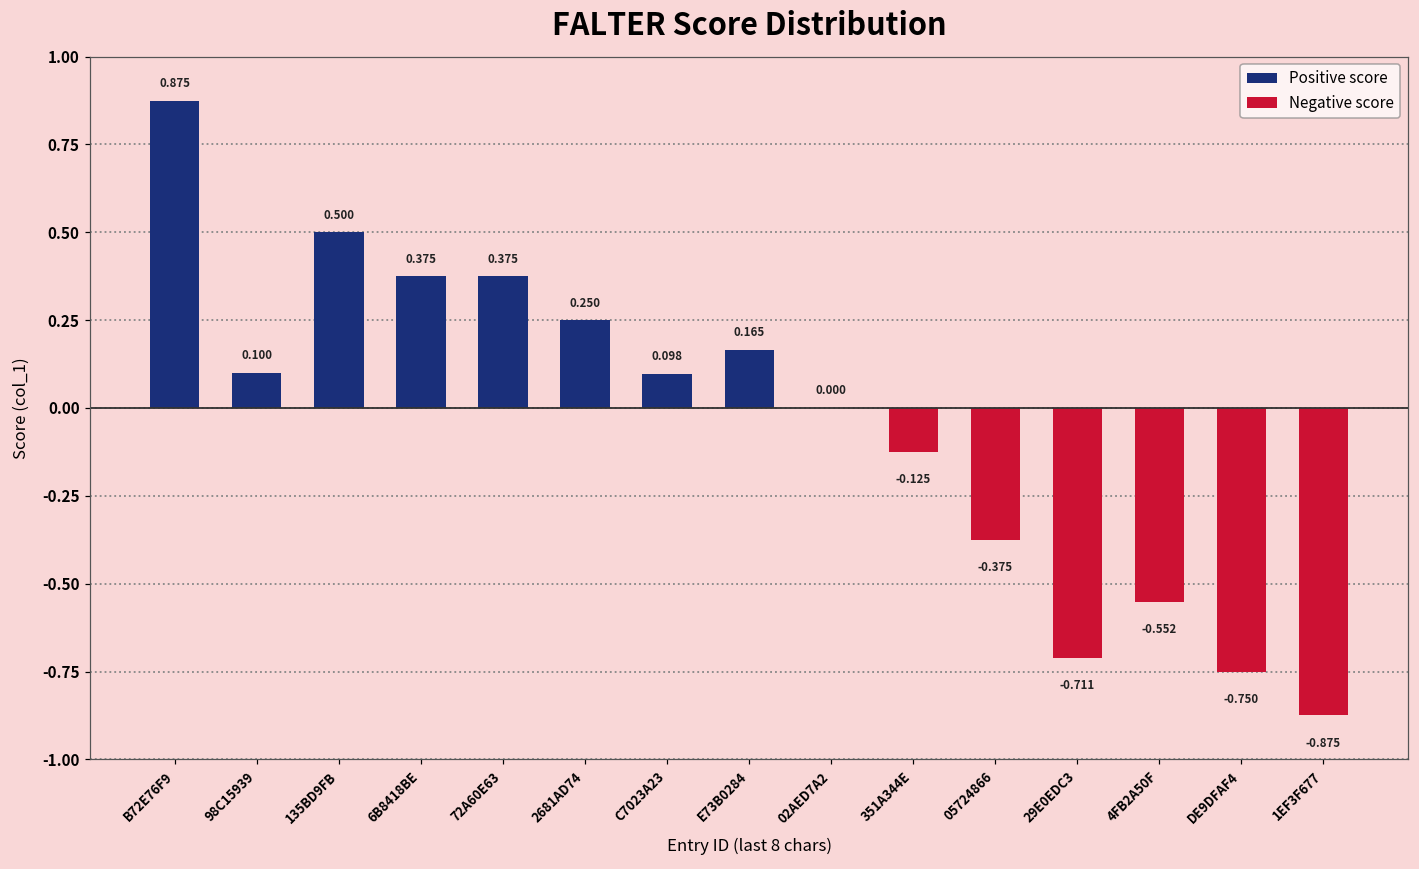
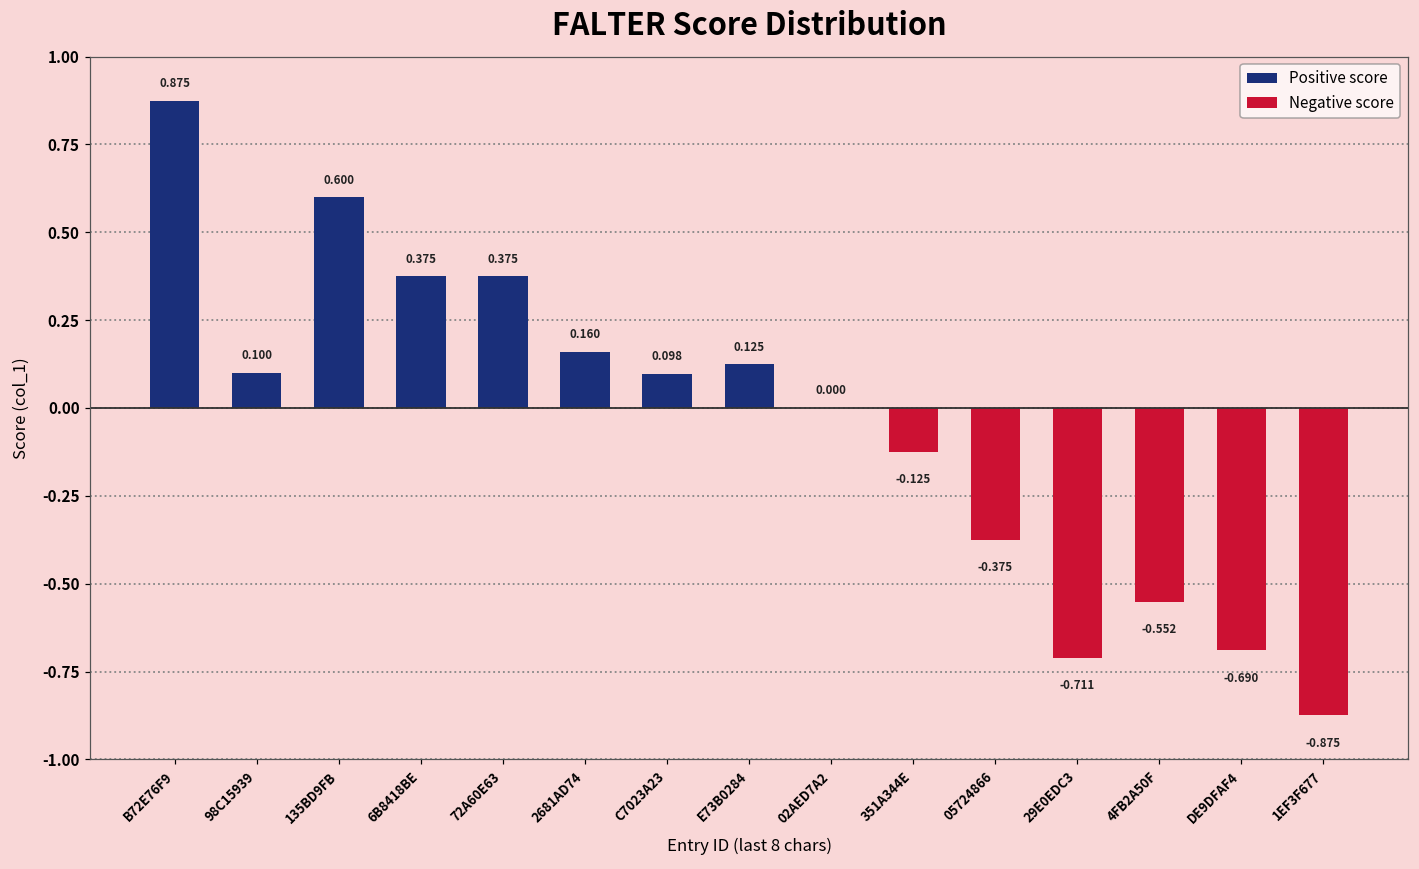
  {
    "B72E76F9": 0.875,
    "98C15939": 0.100,
-   "135BD9FB": 0.500,
+   "135BD9FB": 0.600,
    "6B8418BE": 0.375,
    "72A60E63": 0.375,
-   "2681AD74": 0.250,
+   "2681AD74": 0.160,
    "C7023A23": 0.098,
-   "E73B0284": 0.165,
+   "E73B0284": 0.125,
    "02AED7A2": 0.000,
    "351A344E": -0.125,
    "05724866": -0.375,
    "29E0EDC3": -0.711,
    "4FB2A50F": -0.552,
-   "DE9DFAF4": -0.750,
+   "DE9DFAF4": -0.690,
    "1EF3F677": -0.875
  }
